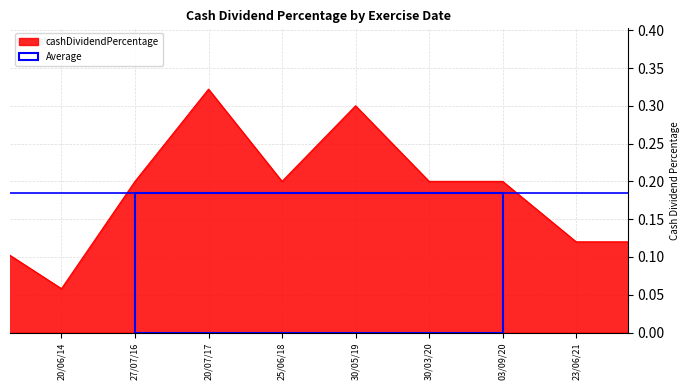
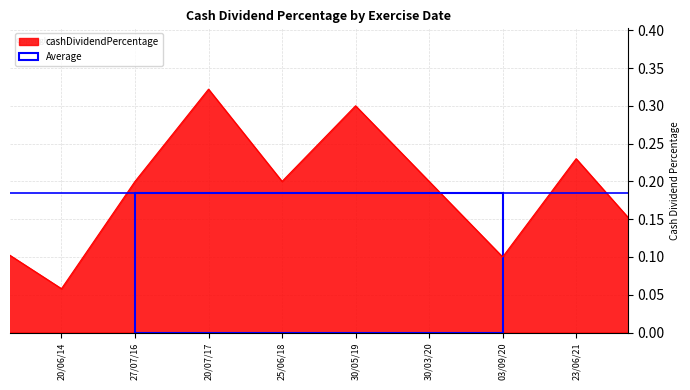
  {
    "20/06/14": 0.06,
    "27/07/16": 0.20,
    "20/07/17": 0.32,
    "25/06/18": 0.20,
    "30/05/19": 0.30,
    "30/03/20": 0.20,
-   "03/09/20": 0.2,
-   "23/06/21": 0.12
+   "03/09/20": 0.1,
+   "23/06/21": 0.23
  }
